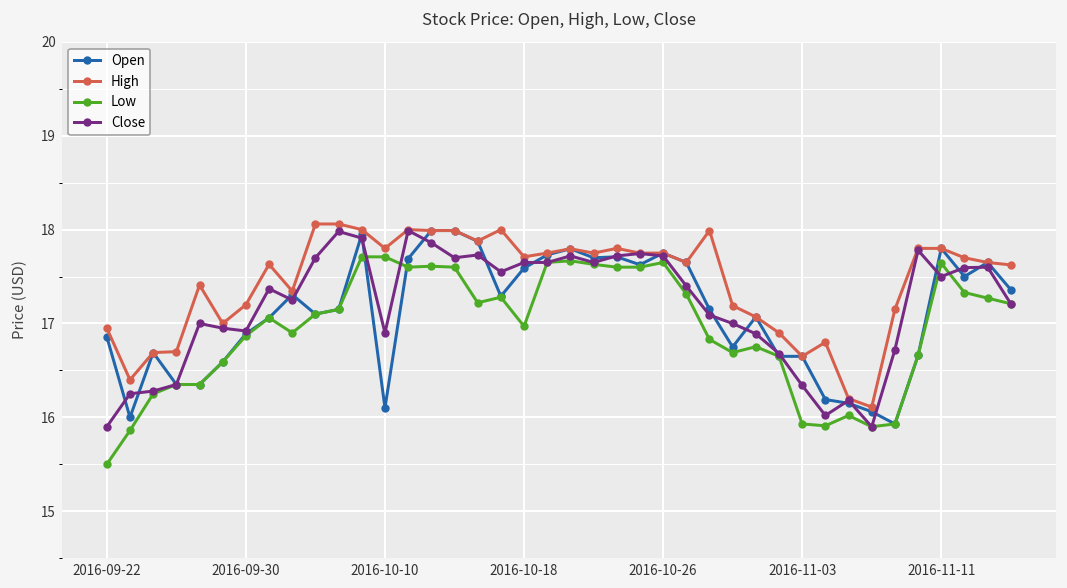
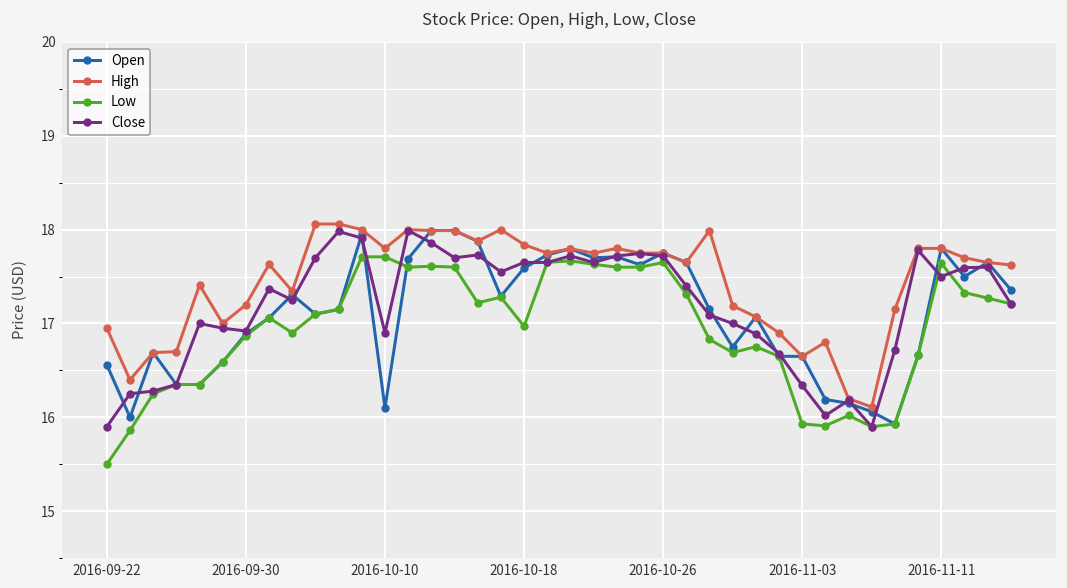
  {
    "Open": {
-     "2016-09-22": 16.9,
+     "2016-09-22": 16.6,
      "2016-10-10": 16.1,
      "2016-10-18": 17.6
    },
    "High": {
      "2016-09-22": 17.0,
      "2016-09-30": 17.2,
      "2016-10-10": 17.8,
-     "2016-10-18": 17.7
+     "2016-10-18": 17.8
    },
    "Low": {
      "2016-09-22": 15.5,
      "2016-10-10": 17.7,
      "2016-10-18": 17.0,
      "2016-10-26": 17.7,
      "2016-11-03": 15.9,
      "2016-11-11": 17.6
    },
    "Close": {
      "2016-09-22": 15.9,
      "2016-10-10": 16.9,
      "2016-10-18": 17.7,
      "2016-11-03": 16.3,
      "2016-11-11": 17.5
    }
  }
